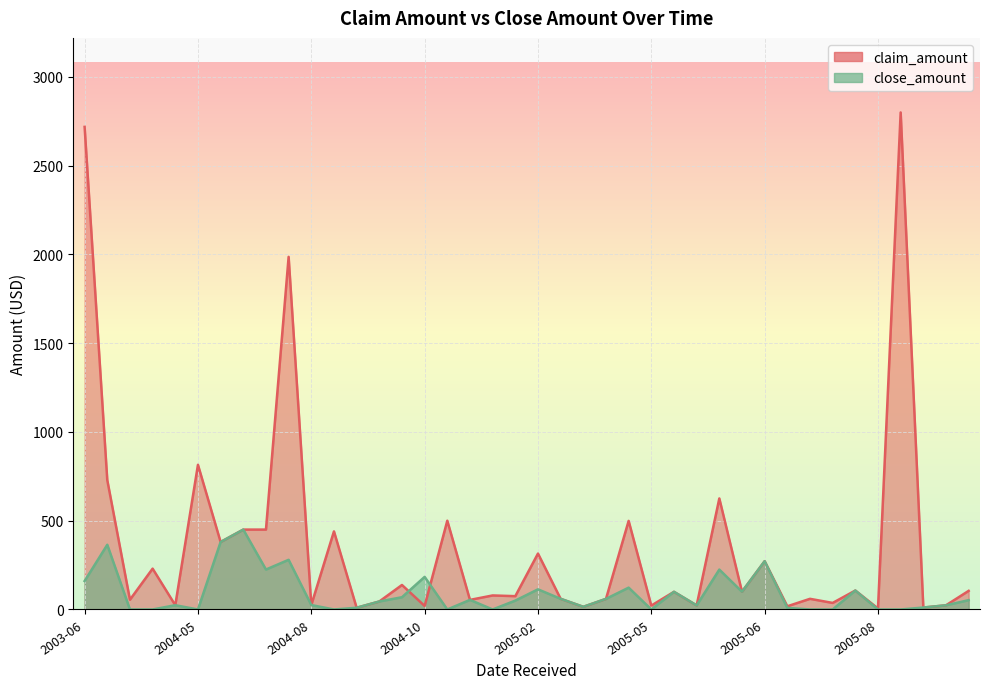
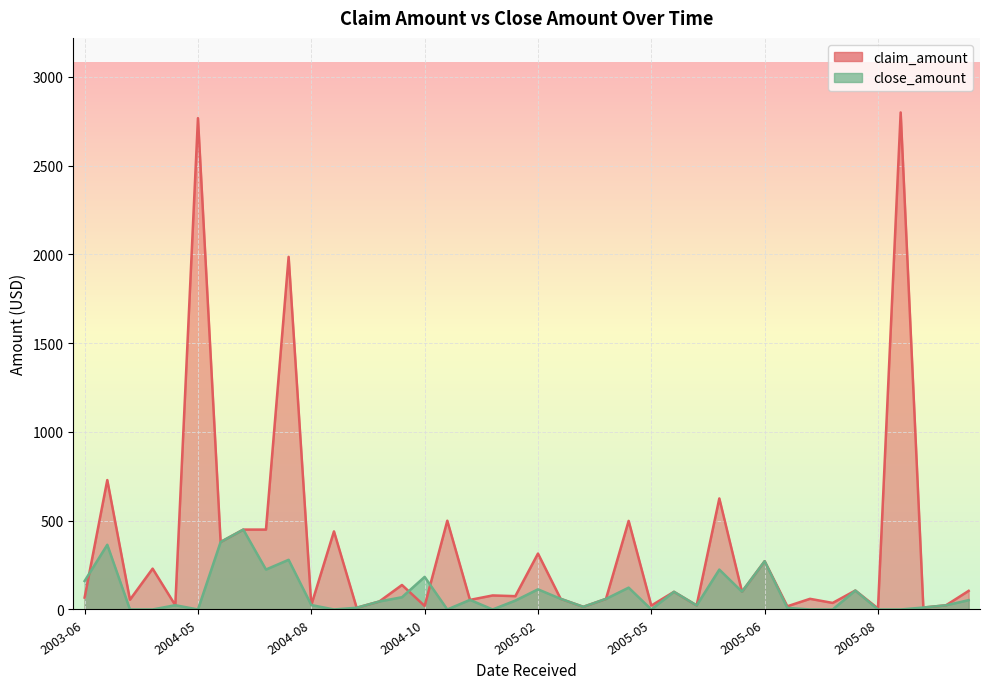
  {
    "claim_amount": {
-     "2003-06": 2720,
-     "2004-05": 820,
+     "2003-06": 70,
+     "2004-05": 2770,
      "2004-10": 20
    },
    "close_amount": {
      "2003-06": 160,
      "2004-05": 0,
      "2004-10": 180
    }
  }
